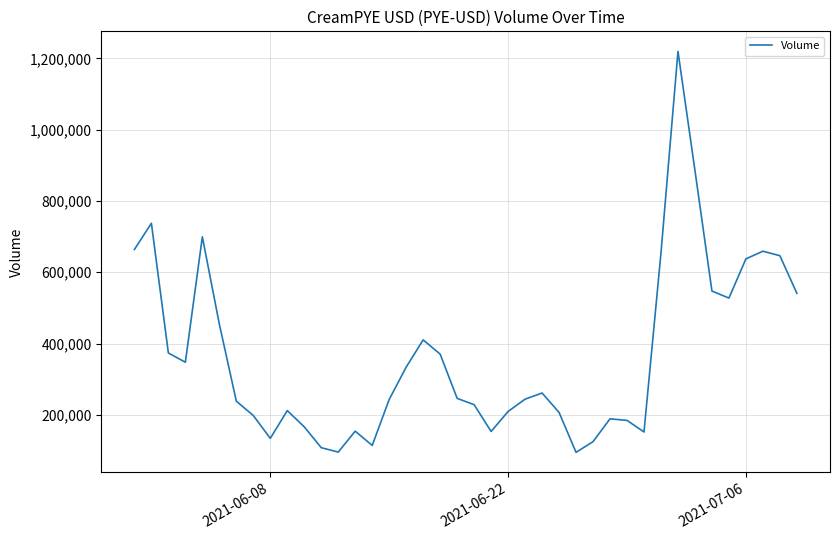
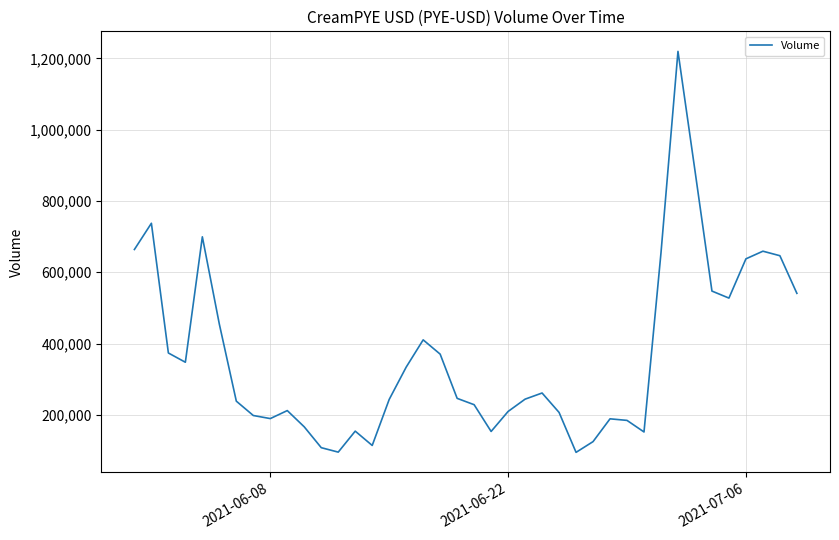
  {
-   "2021-06-08": "130,000",
+   "2021-06-08": "190,000",
    "2021-06-22": "210,000",
    "2021-07-06": "640,000"
  }
